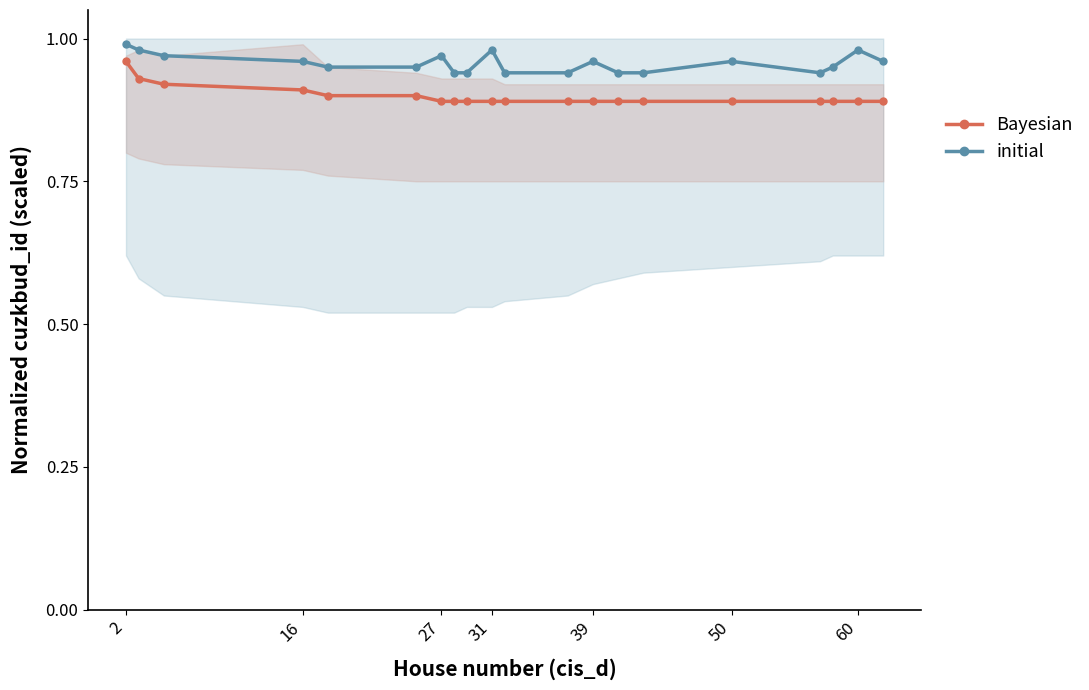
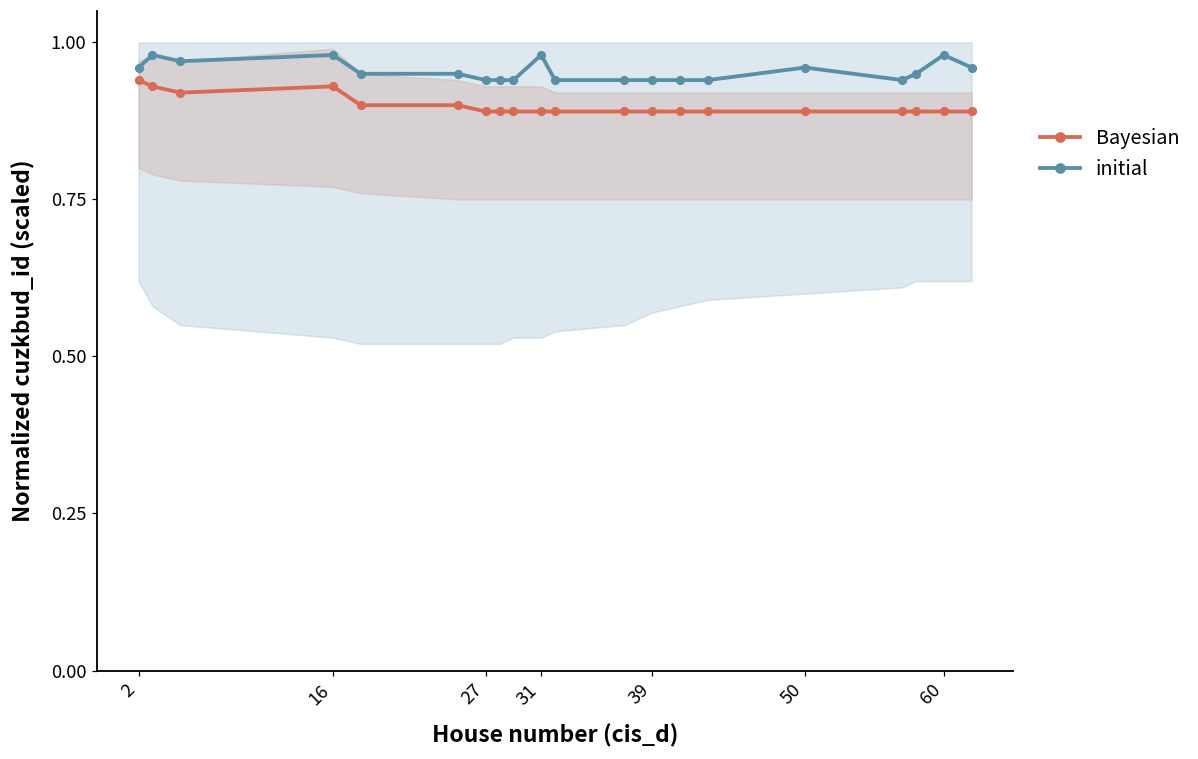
  {
    "Bayesian": {
-     "2": 0.96,
-     "16": 0.91,
+     "2": 0.94,
+     "16": 0.93,
      "27": 0.89,
      "31": 0.89,
      "39": 0.89,
      "50": 0.89,
      "60": 0.89
    },
    "initial": {
-     "2": 0.99,
-     "16": 0.96,
-     "27": 0.97,
+     "2": 0.96,
+     "16": 0.98,
+     "27": 0.94,
      "31": 0.98,
-     "39": 0.96,
+     "39": 0.94,
      "50": 0.96,
      "60": 0.98
    }
  }
